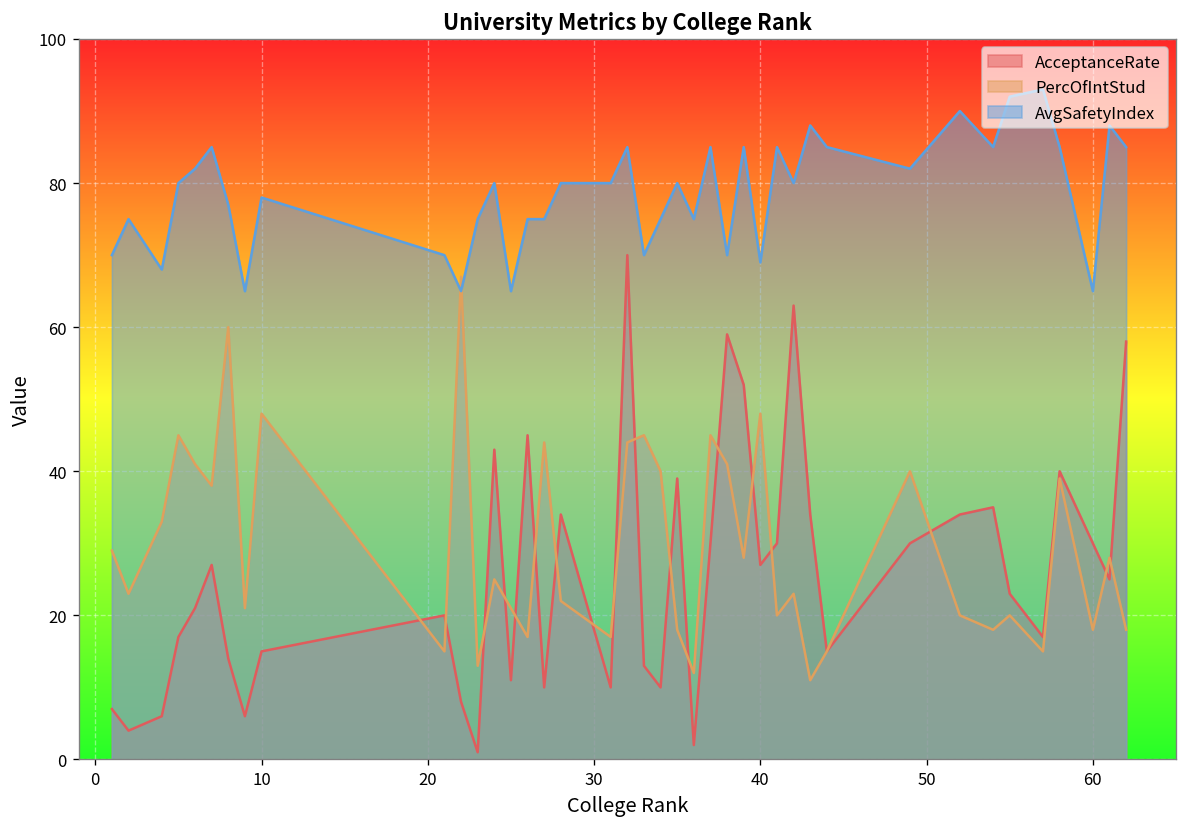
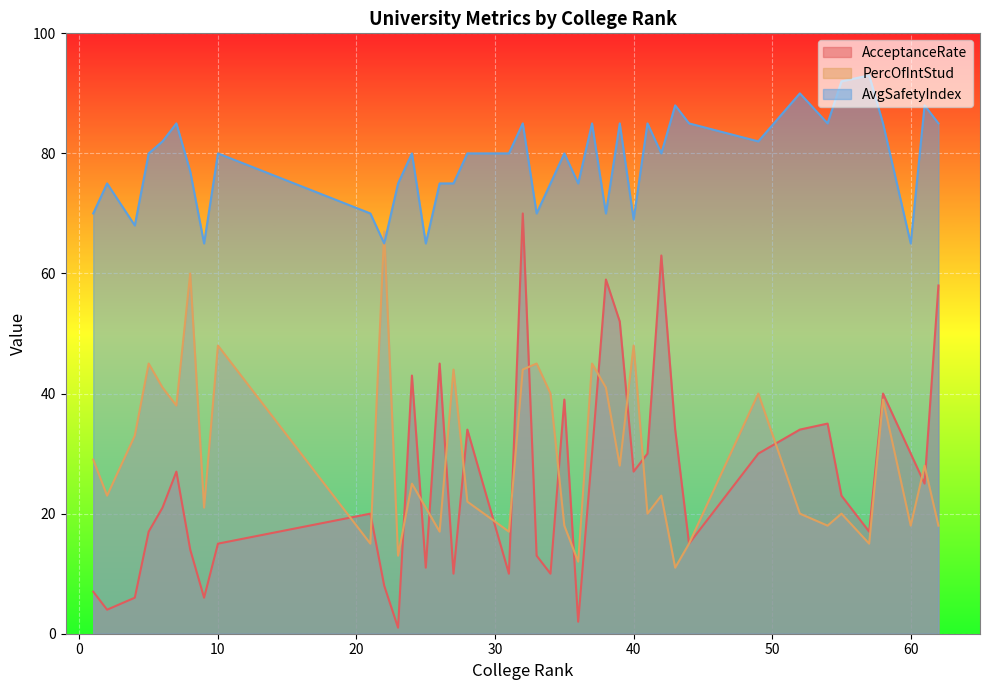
  {
    "AvgSafetyIndex": {
-     "10": 78,
+     "10": 80,
      "40": 69,
      "60": 65
    }
  }
